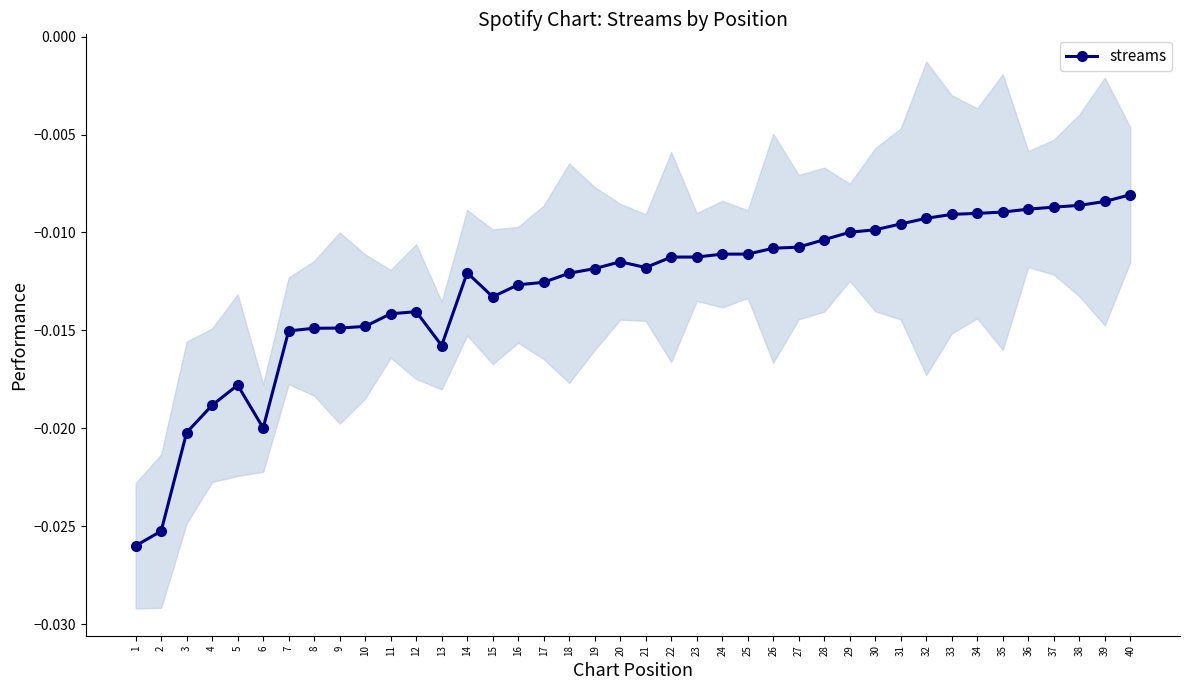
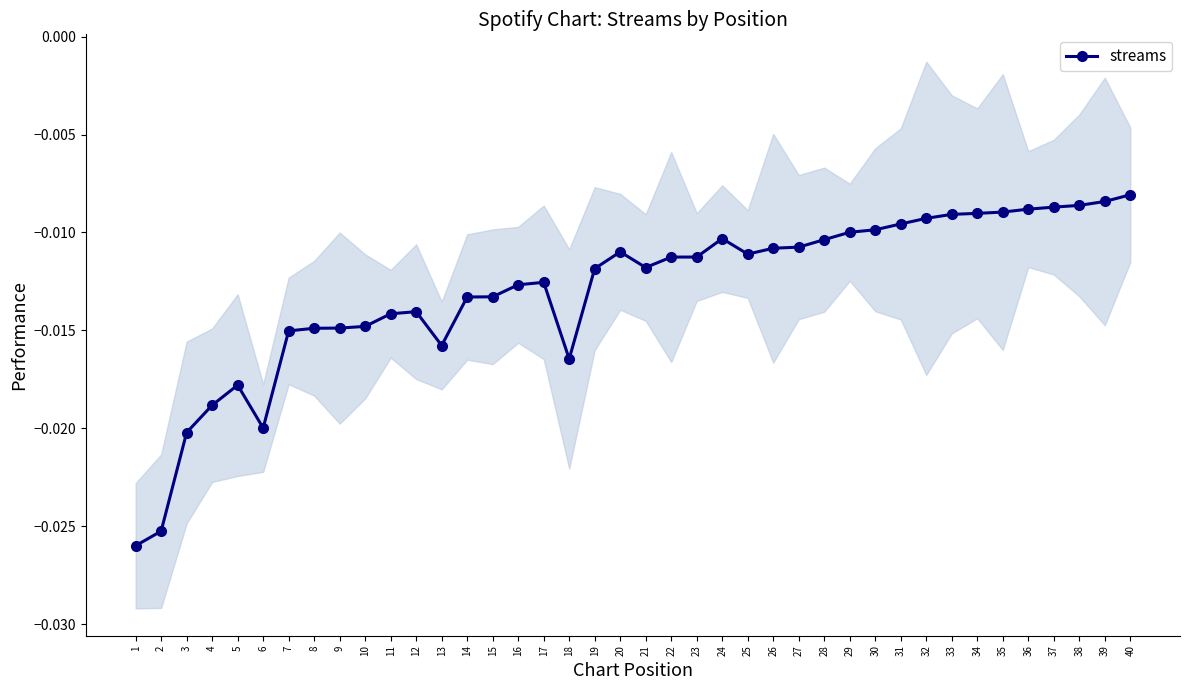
  {
    "streams": {
      "1": -0.0260,
      "2": -0.0253,
      "3": -0.0202,
      "4": -0.0188,
      "5": -0.0178,
      "6": -0.0200,
      "7": -0.0150,
      "8": -0.0149,
      "9": -0.0149,
      "10": -0.0148,
      "11": -0.0142,
      "12": -0.0140,
      "13": -0.0158,
-     "14": -0.0121,
+     "14": -0.0133,
      "15": -0.0133,
      "16": -0.0127,
      "17": -0.0125,
-     "18": -0.0121,
+     "18": -0.0165,
      "19": -0.0118,
-     "20": -0.0115,
+     "20": -0.0110,
      "21": -0.0118,
      "22": -0.0113,
      "23": -0.0113,
-     "24": -0.0111,
+     "24": -0.0103,
      "25": -0.0111,
      "26": -0.0108,
      "27": -0.0108,
      "28": -0.0104,
      "29": -0.0100,
      "30": -0.0099,
      "31": -0.0096,
      "32": -0.0093,
      "33": -0.0091,
      "34": -0.0090,
      "35": -0.0090,
      "36": -0.0088,
      "37": -0.0087,
      "38": -0.0086,
      "39": -0.0084,
      "40": -0.0081
    }
  }
